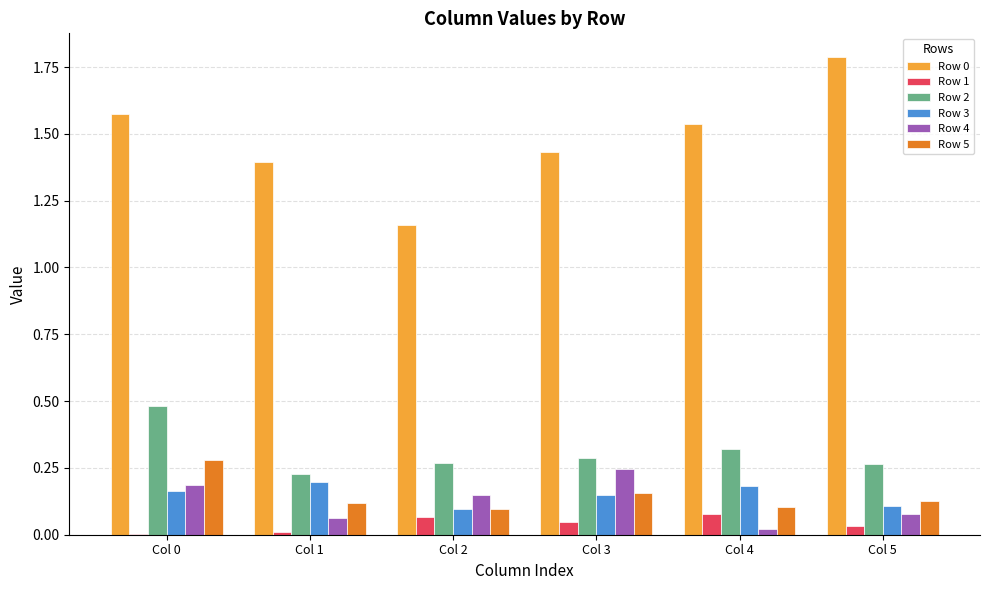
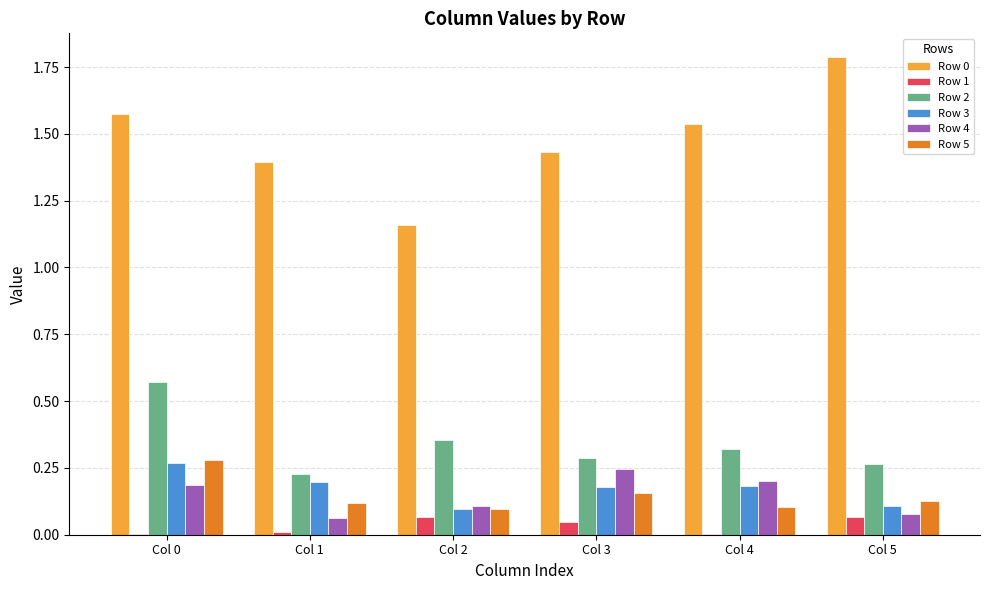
  {
    "Row 1": {
      "Col 1": 0.01,
      "Col 2": 0.07,
      "Col 3": 0.05,
-     "Col 4": 0.08,
-     "Col 5": 0.03
+     "Col 4": 0.00,
+     "Col 5": 0.07
    },
    "Row 2": {
-     "Col 0": 0.48,
+     "Col 0": 0.57,
      "Col 1": 0.23,
-     "Col 2": 0.27,
+     "Col 2": 0.35,
      "Col 3": 0.29,
      "Col 4": 0.32,
      "Col 5": 0.26
    },
    "Row 3": {
-     "Col 0": 0.16,
+     "Col 0": 0.27,
      "Col 1": 0.20,
      "Col 2": 0.10,
-     "Col 3": 0.15,
+     "Col 3": 0.18,
      "Col 4": 0.18,
      "Col 5": 0.11
    },
    "Row 4": {
      "Col 0": 0.19,
      "Col 1": 0.06,
-     "Col 2": 0.15,
+     "Col 2": 0.11,
      "Col 3": 0.25,
-     "Col 4": 0.02,
+     "Col 4": 0.20,
      "Col 5": 0.08
    }
  }
